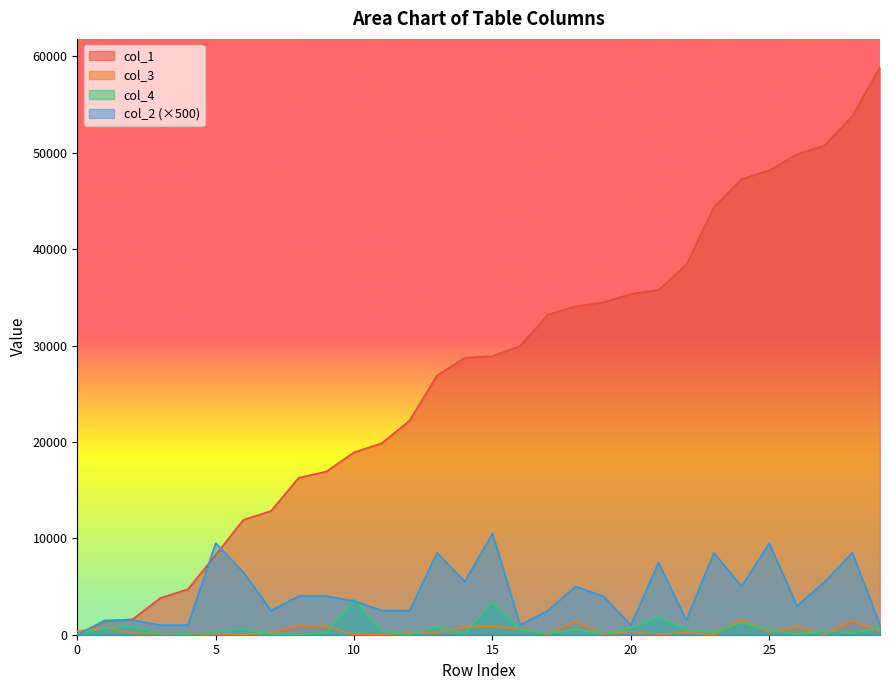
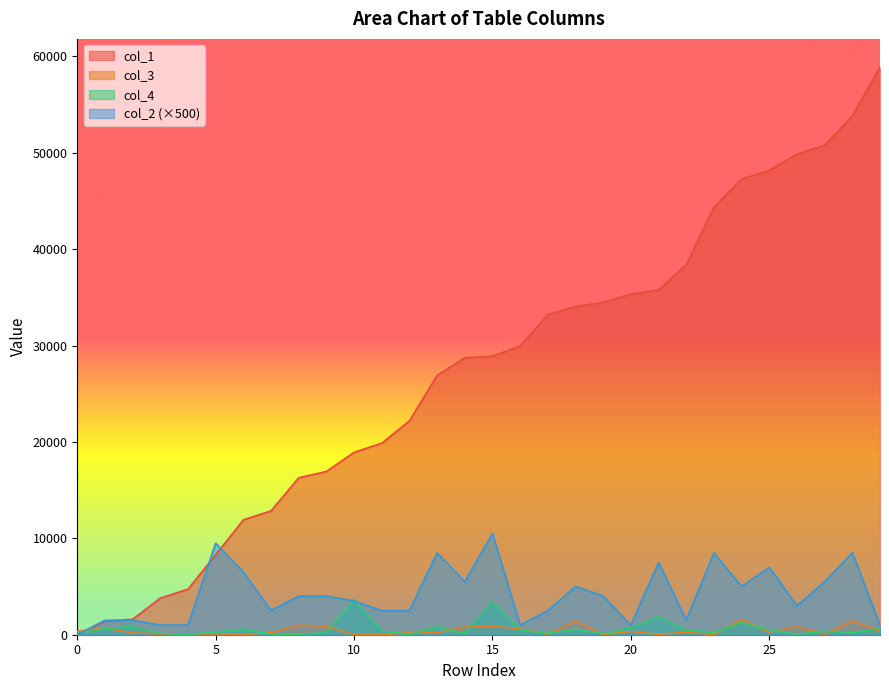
  {
    "col_4": {
      "15": 3000,
      "20": 1000,
      "25": 1000
    },
    "col_2 (×500)": {
      "5": 10000,
      "15": 11000,
      "20": 1000,
-     "25": 10000
+     "25": 7000
    }
  }
